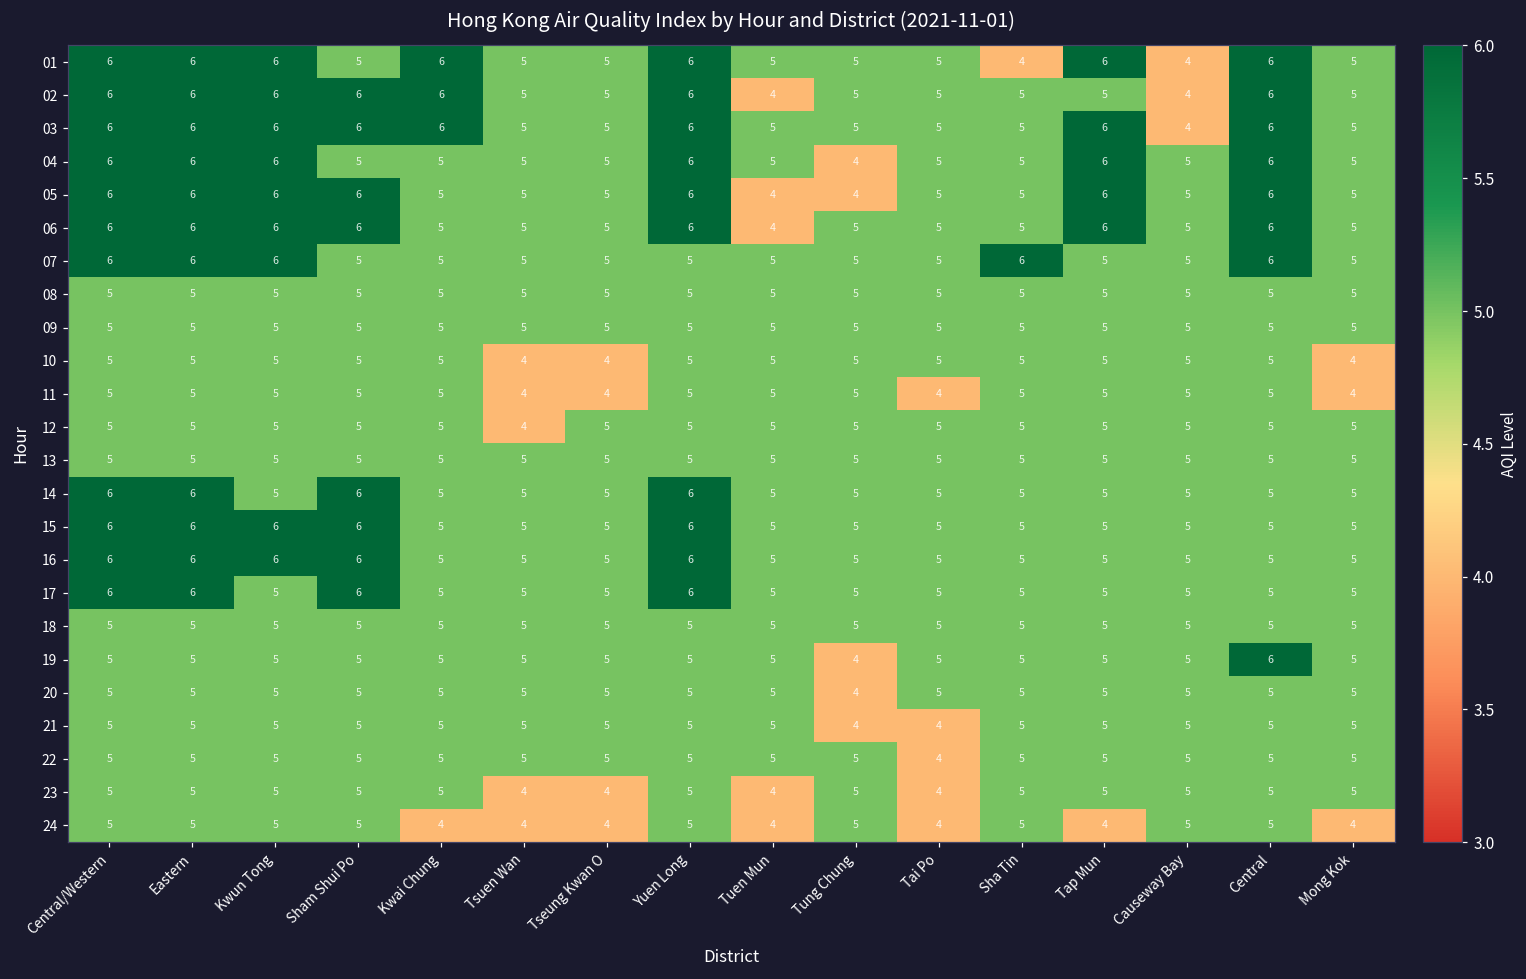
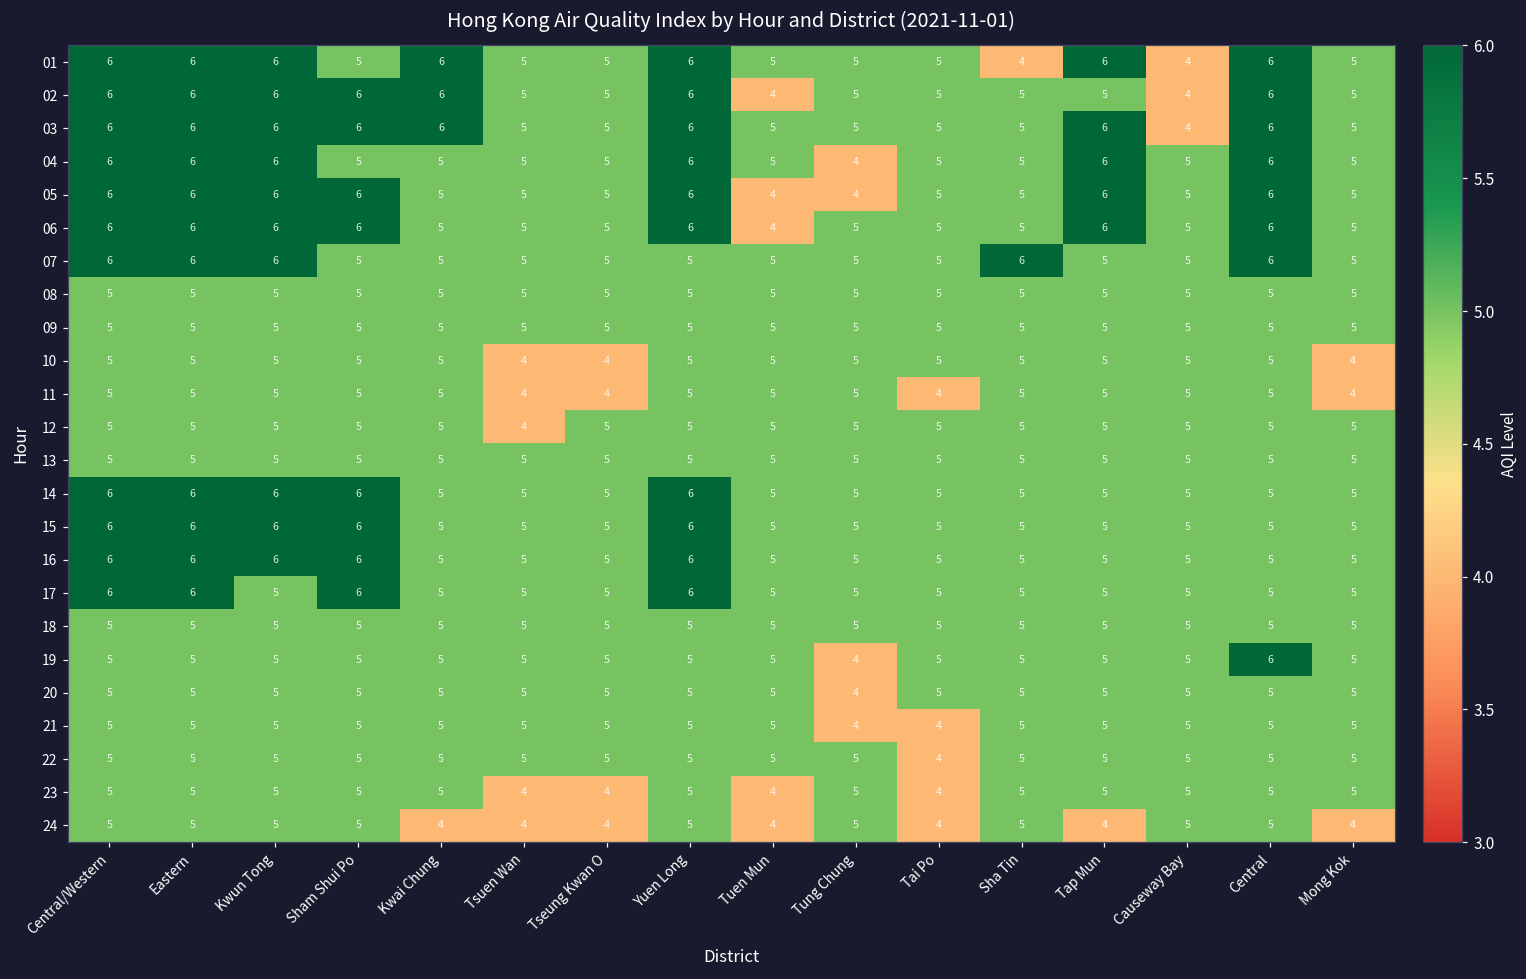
  {
    "14": {
      "Central/Western": 6,
      "Eastern": 6,
-     "Kwun Tong": 5,
+     "Kwun Tong": 6,
      "Sham Shui Po": 6,
      "Kwai Chung": 5,
      "Tsuen Wan": 5,
      "Tseung Kwan O": 5,
      "Yuen Long": 6,
      "Tuen Mun": 5,
      "Tung Chung": 5,
      "Tai Po": 5,
      "Sha Tin": 5,
      "Tap Mun": 5,
      "Causeway Bay": 5,
      "Central": 5,
      "Mong Kok": 5
    }
  }
